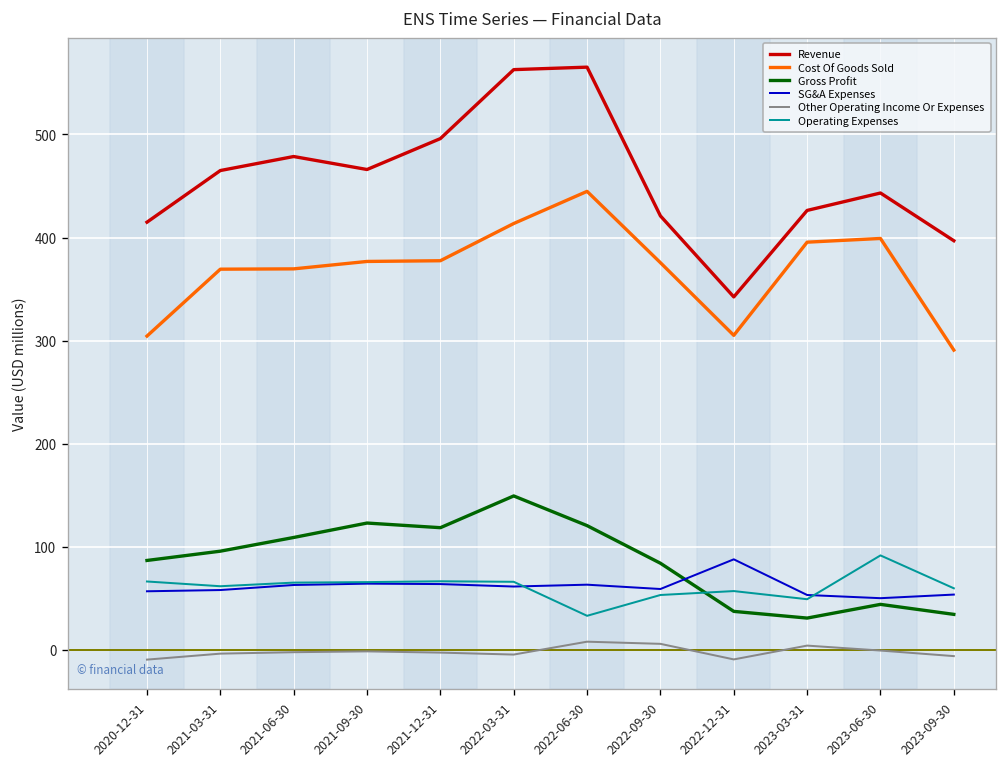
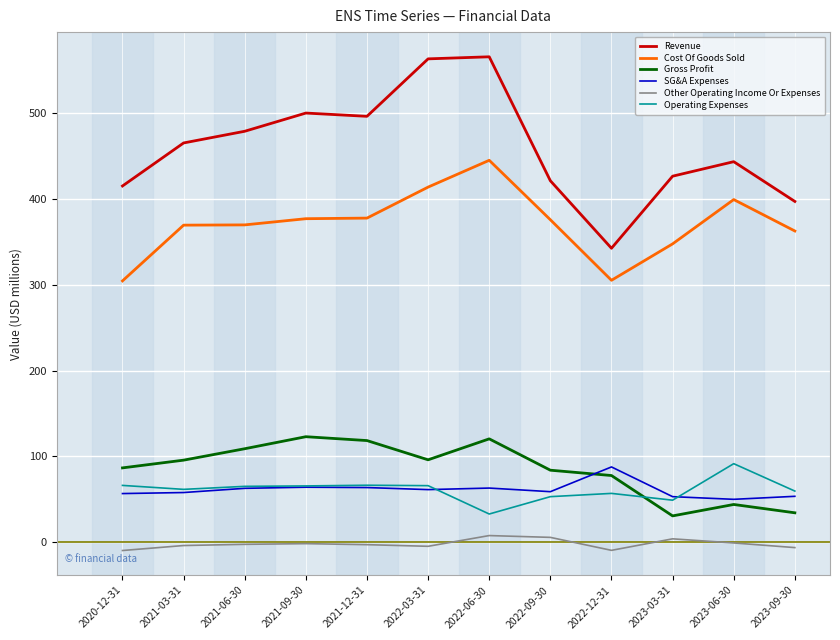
  {
    "Revenue": {
      "2020-12-31": 410,
      "2021-03-31": 470,
      "2021-06-30": 480,
-     "2021-09-30": 470,
+     "2021-09-30": 500,
      "2021-12-31": 500,
      "2022-03-31": 560,
      "2022-06-30": 570,
      "2022-09-30": 420,
      "2022-12-31": 340,
      "2023-03-31": 430,
      "2023-06-30": 440,
      "2023-09-30": 400
    },
    "Cost Of Goods Sold": {
      "2020-12-31": 300,
      "2021-03-31": 370,
      "2021-06-30": 370,
      "2021-09-30": 380,
      "2021-12-31": 380,
      "2022-03-31": 410,
      "2022-06-30": 440,
      "2022-09-30": 380,
      "2022-12-31": 310,
-     "2023-03-31": 400,
+     "2023-03-31": 350,
      "2023-06-30": 400,
-     "2023-09-30": 290
+     "2023-09-30": 360
    },
    "Gross Profit": {
      "2020-12-31": 90,
      "2021-03-31": 100,
      "2021-06-30": 110,
      "2021-09-30": 120,
      "2021-12-31": 120,
-     "2022-03-31": 150,
+     "2022-03-31": 100,
      "2022-06-30": 120,
      "2022-09-30": 80,
-     "2022-12-31": 40,
+     "2022-12-31": 80,
      "2023-03-31": 30,
      "2023-06-30": 40,
      "2023-09-30": 30
    },
    "SG&A Expenses": {
      "2020-12-31": 60,
      "2021-03-31": 60,
      "2022-03-31": 60,
      "2022-06-30": 60,
      "2022-09-30": 60,
      "2022-12-31": 90,
      "2023-03-31": 50,
      "2023-06-30": 50,
      "2023-09-30": 50
    },
    "Other Operating Income Or Expenses": {
      "2020-12-31": -10,
      "2021-03-31": 0,
      "2021-06-30": 0,
      "2021-09-30": 0,
      "2021-12-31": 0,
      "2022-03-31": 0,
      "2022-06-30": 10,
      "2022-09-30": 10,
      "2022-12-31": -10,
      "2023-03-31": 0,
      "2023-06-30": 0,
      "2023-09-30": -10
    },
    "Operating Expenses": {
      "2020-12-31": 70,
      "2021-03-31": 60,
      "2022-03-31": 70,
      "2022-06-30": 30,
      "2022-09-30": 50,
      "2022-12-31": 60,
      "2023-03-31": 50,
      "2023-06-30": 90,
      "2023-09-30": 60
    }
  }
